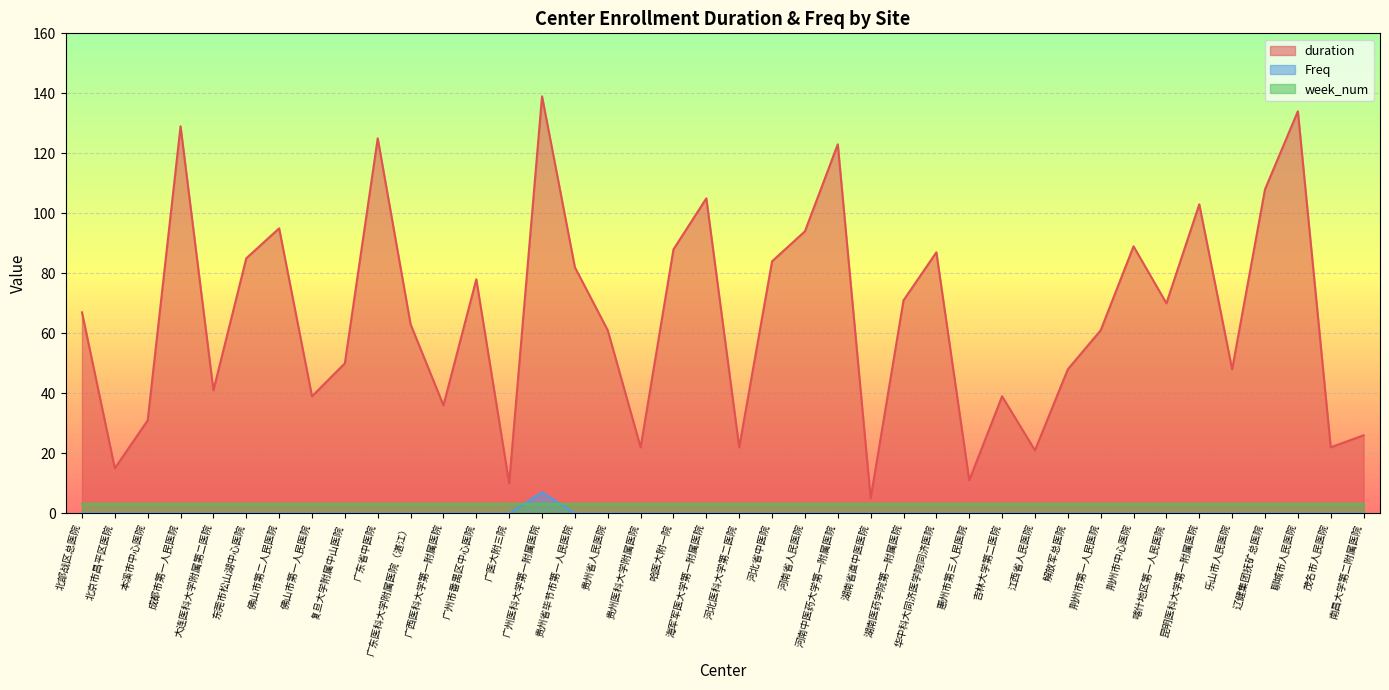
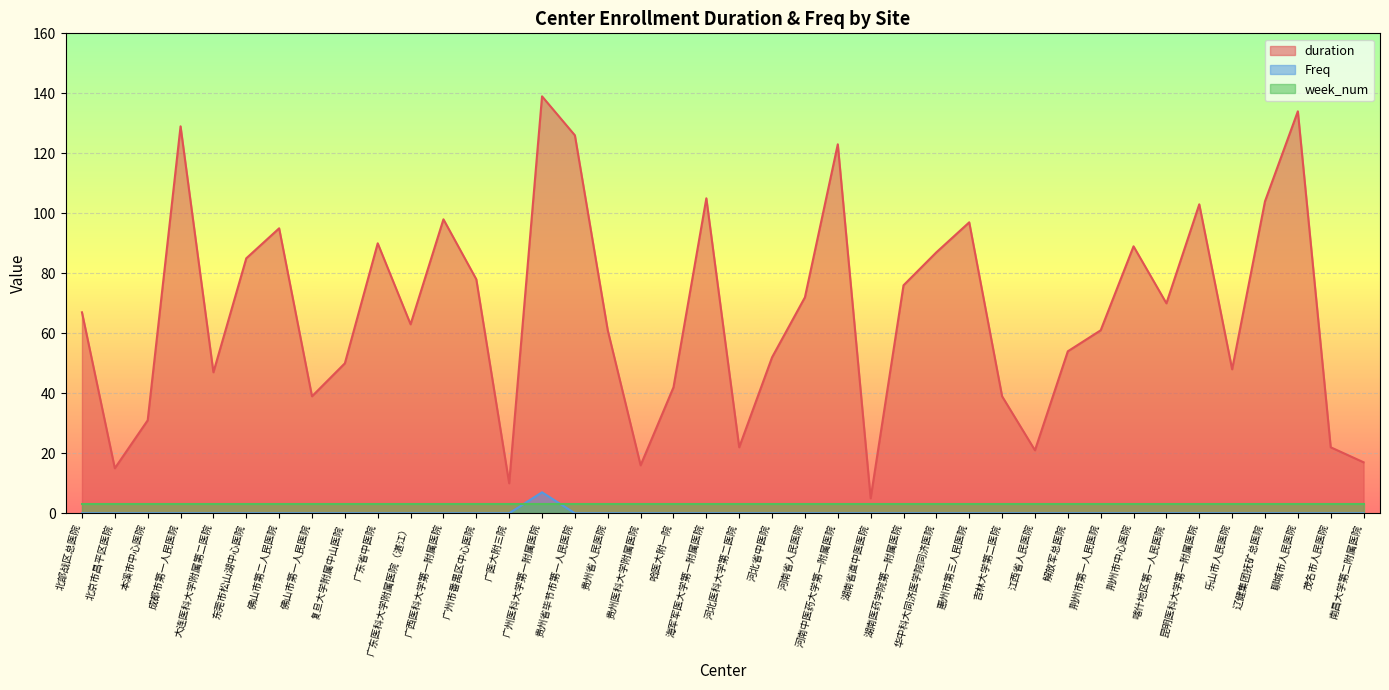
  {
    "duration": {
      "北部战区总医院": 67,
      "北京市昌平区医院": 15,
      "本溪市中心医院": 31,
      "成都市第一人民医院": 129,
-     "大连医科大学附属第二医院": 41,
+     "大连医科大学附属第二医院": 47,
      "东莞市松山湖中心医院": 85,
      "佛山市第二人民医院": 95,
      "佛山市第一人民医院": 39,
      "复旦大学附属中山医院": 50,
-     "广东省中医院": 125,
+     "广东省中医院": 90,
      "广东医科大学附属医院（湛江）": 63,
-     "广西医科大学第一附属医院": 36,
+     "广西医科大学第一附属医院": 98,
      "广州市番禺区中心医院": 78,
      "广医大附三院": 10,
      "广州医科大学第一附属医院": 139,
-     "贵州省毕节市第一人民医院": 82,
+     "贵州省毕节市第一人民医院": 126,
      "贵州省人民医院": 61,
-     "贵州医科大学附属医院": 22,
-     "哈医大附一院": 88,
+     "贵州医科大学附属医院": 16,
+     "哈医大附一院": 42,
      "海军军医大学第一附属医院": 105,
      "河北医科大学第二医院": 22,
-     "河北省中医院": 84,
-     "河南省人民医院": 94,
+     "河北省中医院": 52,
+     "河南省人民医院": 72,
      "河南中医药大学第一附属医院": 123,
      "湖南省直中医医院": 5,
-     "湖南医药学院第一附属医院": 71,
+     "湖南医药学院第一附属医院": 76,
      "华中科大同济医学院同济医院": 87,
-     "惠州市第三人民医院": 11,
+     "惠州市第三人民医院": 97,
      "吉林大学第二医院": 39,
      "江西省人民医院": 21,
-     "解放军总医院": 48,
+     "解放军总医院": 54,
      "荆州市第一人民医院": 61,
      "荆州市中心医院": 89,
      "喀什地区第一人民医院": 70,
      "昆明医科大学第一附属医院": 103,
      "乐山市人民医院": 48,
-     "辽健集团抚矿总医院": 108,
+     "辽健集团抚矿总医院": 104,
      "聊城市人民医院": 134,
      "茂名市人民医院": 22,
-     "南昌大学第二附属医院": 26
+     "南昌大学第二附属医院": 17
    },
    "Freq": {
      "北部战区总医院": 0,
      "北京市昌平区医院": 0,
      "本溪市中心医院": 0,
      "成都市第一人民医院": 0,
      "大连医科大学附属第二医院": 0,
      "东莞市松山湖中心医院": 0,
      "佛山市第二人民医院": 0,
      "佛山市第一人民医院": 0,
      "复旦大学附属中山医院": 0,
      "广东省中医院": 0,
      "广东医科大学附属医院（湛江）": 0,
      "广西医科大学第一附属医院": 0,
      "广州市番禺区中心医院": 0,
      "广医大附三院": 0,
      "广州医科大学第一附属医院": 7,
      "贵州省毕节市第一人民医院": 0,
      "贵州省人民医院": 0,
      "贵州医科大学附属医院": 0,
      "哈医大附一院": 0,
      "海军军医大学第一附属医院": 0,
      "河北医科大学第二医院": 0,
      "河北省中医院": 0,
      "河南省人民医院": 0,
      "河南中医药大学第一附属医院": 0,
      "湖南省直中医医院": 0,
      "湖南医药学院第一附属医院": 0,
      "华中科大同济医学院同济医院": 0,
      "惠州市第三人民医院": 0,
      "吉林大学第二医院": 0,
      "江西省人民医院": 0,
      "解放军总医院": 0,
      "荆州市第一人民医院": 0,
      "荆州市中心医院": 0,
      "喀什地区第一人民医院": 0,
      "昆明医科大学第一附属医院": 0,
      "乐山市人民医院": 0,
      "辽健集团抚矿总医院": 0,
      "聊城市人民医院": 0,
      "茂名市人民医院": 0,
      "南昌大学第二附属医院": 0
    },
    "week_num": {
      "北部战区总医院": 3,
      "北京市昌平区医院": 3,
      "本溪市中心医院": 3,
      "成都市第一人民医院": 3,
      "大连医科大学附属第二医院": 3,
      "东莞市松山湖中心医院": 3,
      "佛山市第二人民医院": 3,
      "佛山市第一人民医院": 3,
      "复旦大学附属中山医院": 3,
      "广东省中医院": 3,
      "广东医科大学附属医院（湛江）": 3,
      "广西医科大学第一附属医院": 3,
      "广州市番禺区中心医院": 3,
      "广医大附三院": 3,
      "广州医科大学第一附属医院": 3,
      "贵州省毕节市第一人民医院": 3,
      "贵州省人民医院": 3,
      "贵州医科大学附属医院": 3,
      "哈医大附一院": 3,
      "海军军医大学第一附属医院": 3,
      "河北医科大学第二医院": 3,
      "河北省中医院": 3,
      "河南省人民医院": 3,
      "河南中医药大学第一附属医院": 3,
      "湖南省直中医医院": 3,
      "湖南医药学院第一附属医院": 3,
      "华中科大同济医学院同济医院": 3,
      "惠州市第三人民医院": 3,
      "吉林大学第二医院": 3,
      "江西省人民医院": 3,
      "解放军总医院": 3,
      "荆州市第一人民医院": 3,
      "荆州市中心医院": 3,
      "喀什地区第一人民医院": 3,
      "昆明医科大学第一附属医院": 3,
      "乐山市人民医院": 3,
      "辽健集团抚矿总医院": 3,
      "聊城市人民医院": 3,
      "茂名市人民医院": 3,
      "南昌大学第二附属医院": 3
    }
  }
